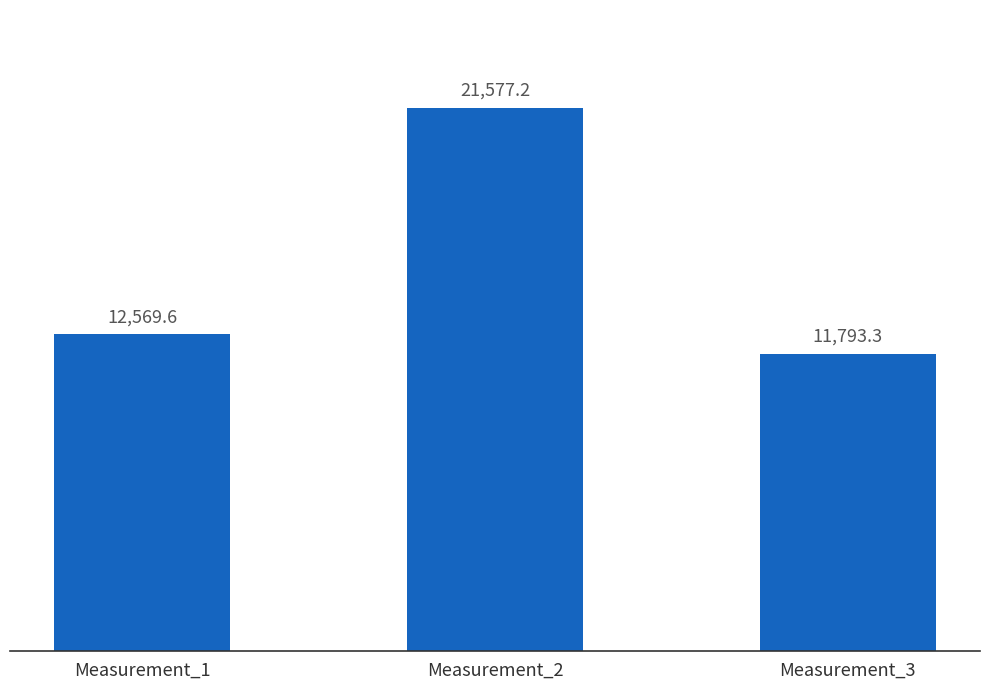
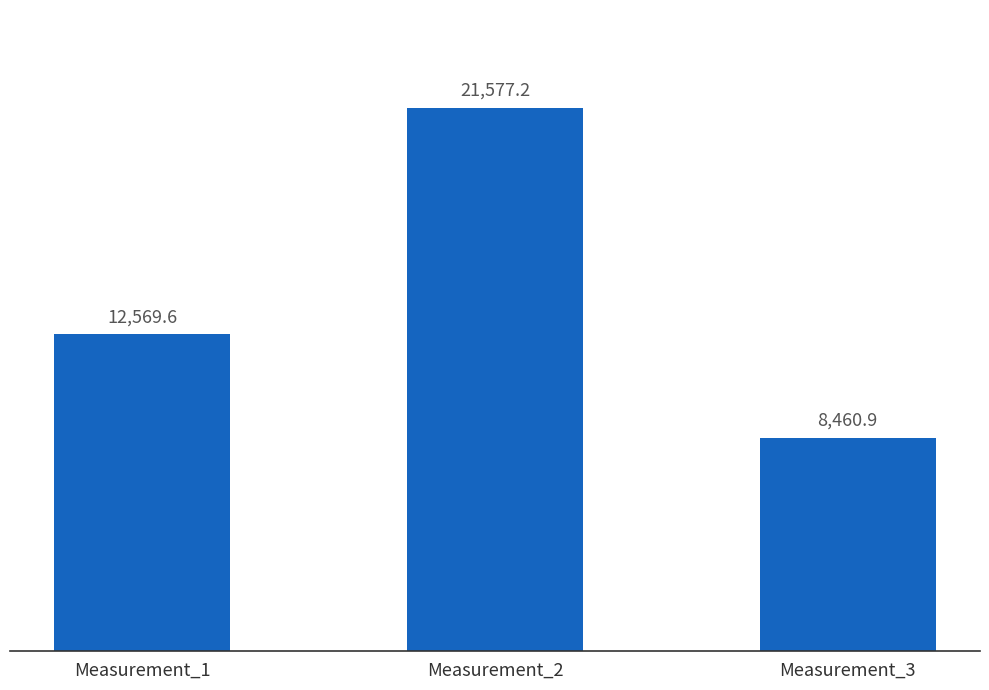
  {
    "Measurement_1": "12,569.6",
    "Measurement_2": "21,577.2",
-   "Measurement_3": "11,793.3"
+   "Measurement_3": "8,460.9"
  }
